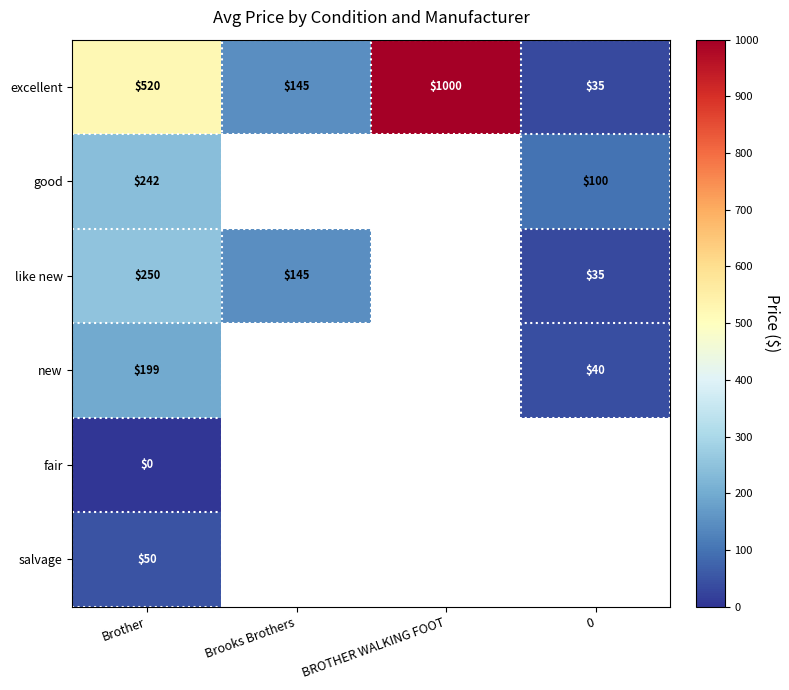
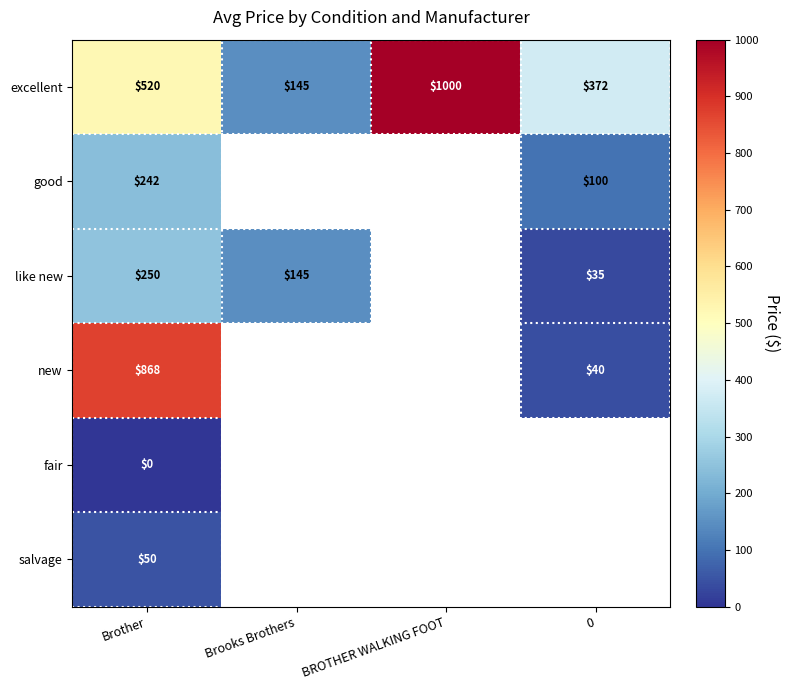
  {
    "excellent": {
      "Brother": "$520",
      "Brooks Brothers": "$145",
      "BROTHER WALKING FOOT": "$1000",
-     "0": "$35"
+     "0": "$372"
    },
    "good": {
      "Brother": "$242",
      "0": "$100"
    },
    "like new": {
      "Brother": "$250",
      "Brooks Brothers": "$145",
      "0": "$35"
    },
    "new": {
-     "Brother": "$199",
+     "Brother": "$868",
      "0": "$40"
    },
    "fair": {
      "Brother": "$0"
    },
    "salvage": {
      "Brother": "$50"
    }
  }
